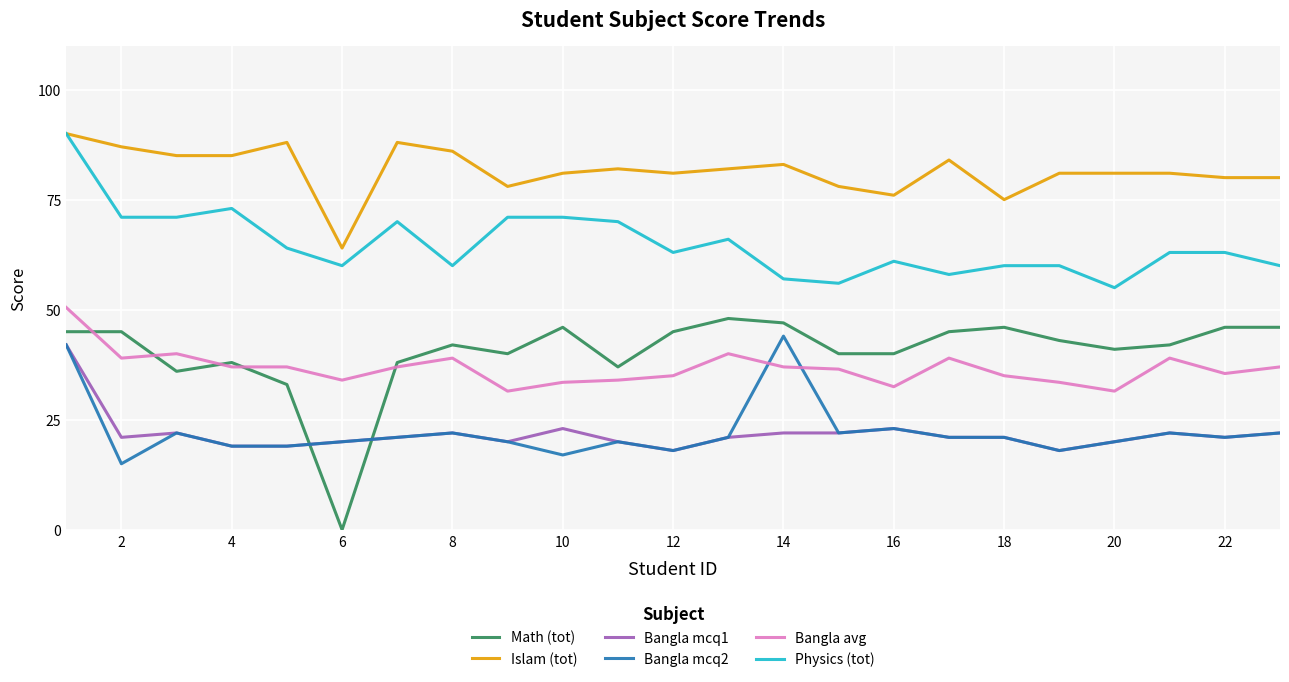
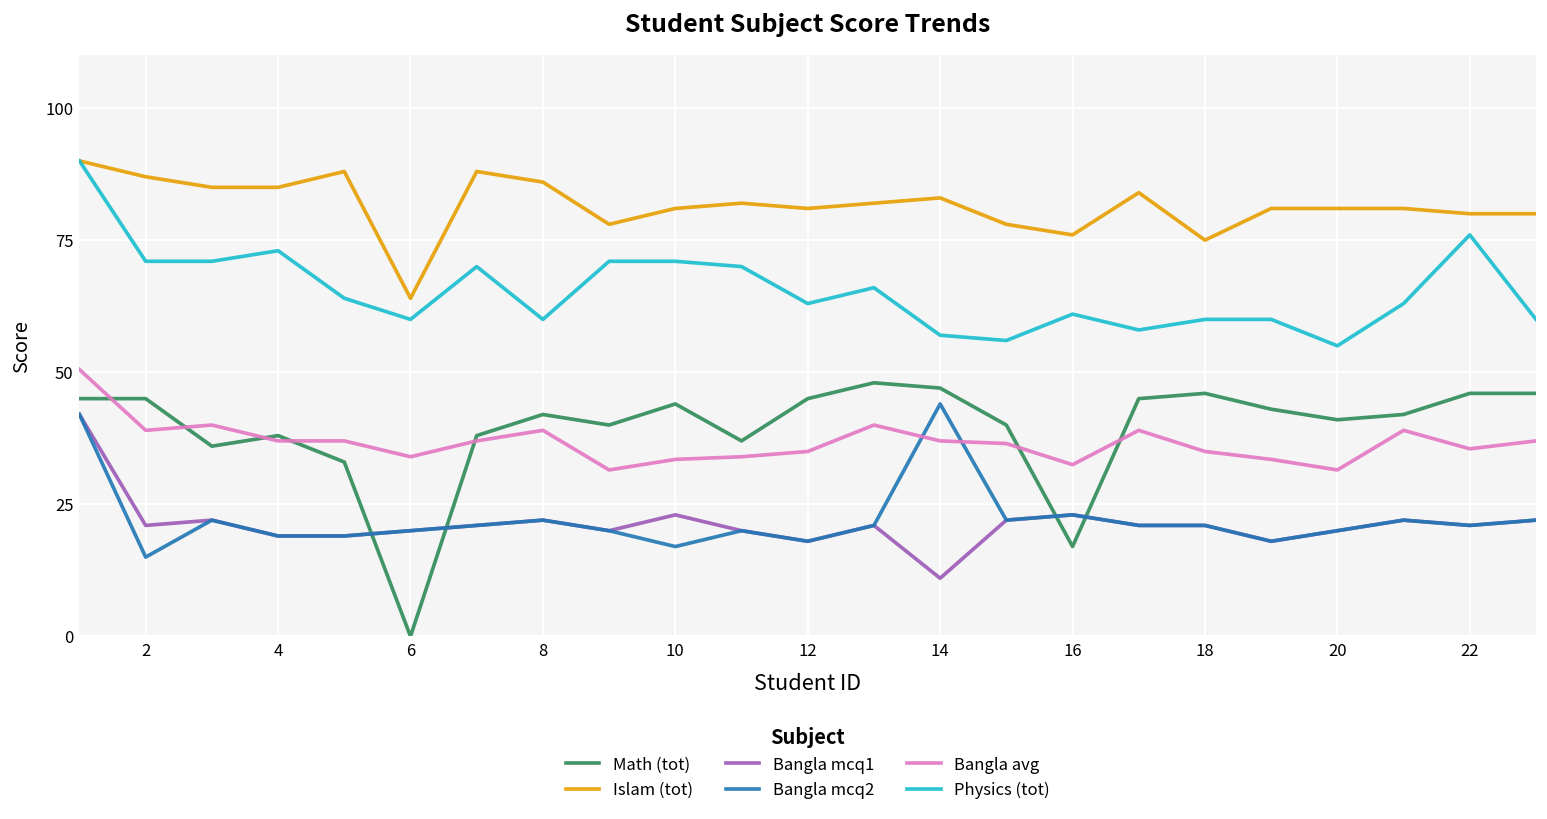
  {
    "Math (tot)": {
      "2": 45,
      "4": 38,
      "6": 0,
      "8": 42,
-     "10": 46,
+     "10": 44,
      "12": 45,
      "14": 47,
-     "16": 40,
+     "16": 17,
      "18": 46,
      "20": 41,
      "22": 46
    },
    "Islam (tot)": {
      "2": 87,
      "4": 85,
      "6": 64,
      "8": 86,
      "10": 81,
      "12": 81,
      "14": 83,
      "16": 76,
      "18": 75,
      "20": 81,
      "22": 80
    },
    "Bangla mcq1": {
      "2": 21,
      "10": 23,
-     "14": 22
+     "14": 11
    },
    "Bangla mcq2": {
      "2": 15,
      "10": 17,
      "14": 44
    },
    "Bangla avg": {
      "2": 39,
      "4": 37,
      "6": 34,
      "8": 39,
      "10": 34,
      "12": 35,
      "14": 37,
      "16": 33,
      "18": 35,
      "20": 32,
      "22": 36
    },
    "Physics (tot)": {
      "2": 71,
      "4": 73,
      "6": 60,
      "8": 60,
      "10": 71,
      "12": 63,
      "14": 57,
      "16": 61,
      "18": 60,
      "20": 55,
-     "22": 63
+     "22": 76
    }
  }
